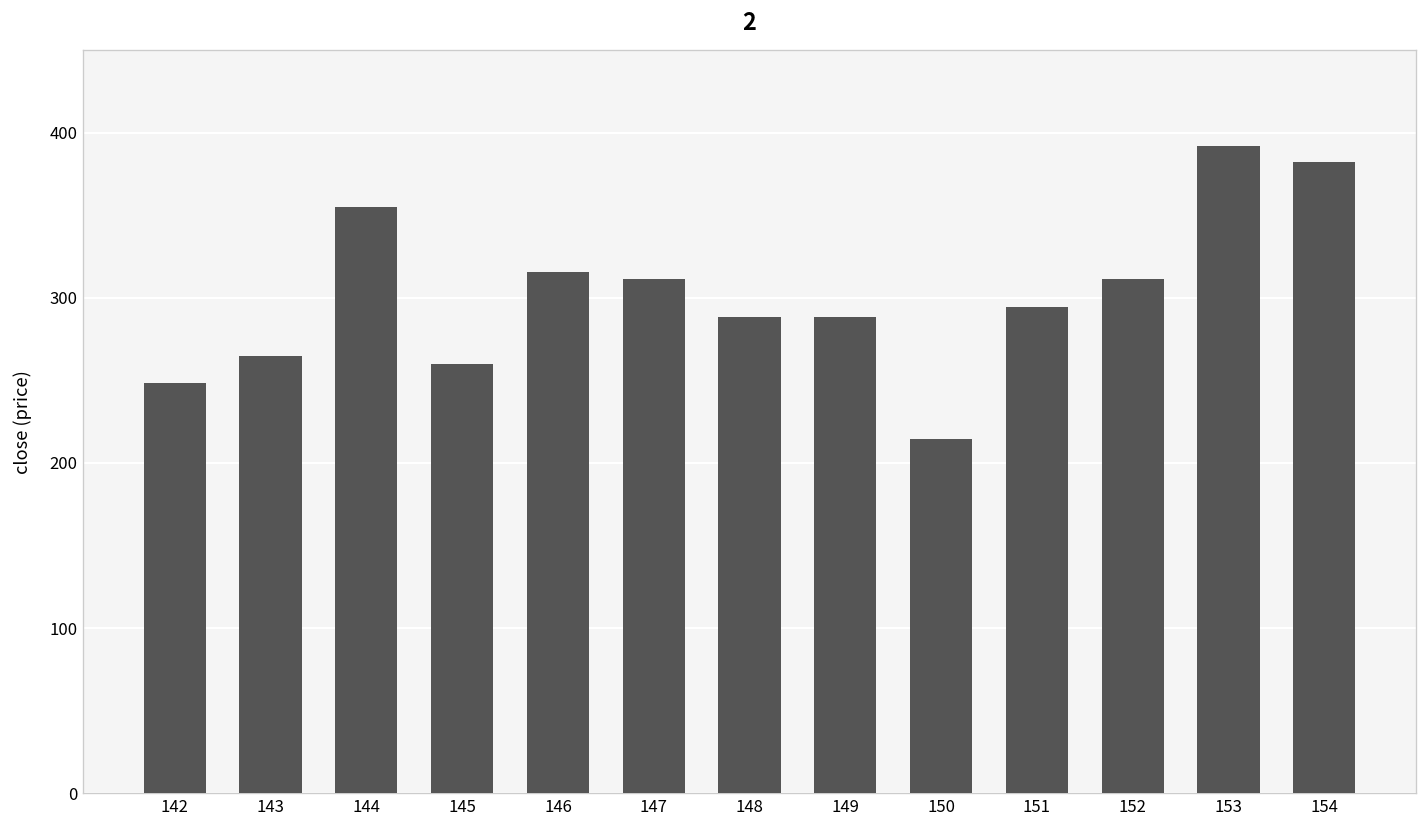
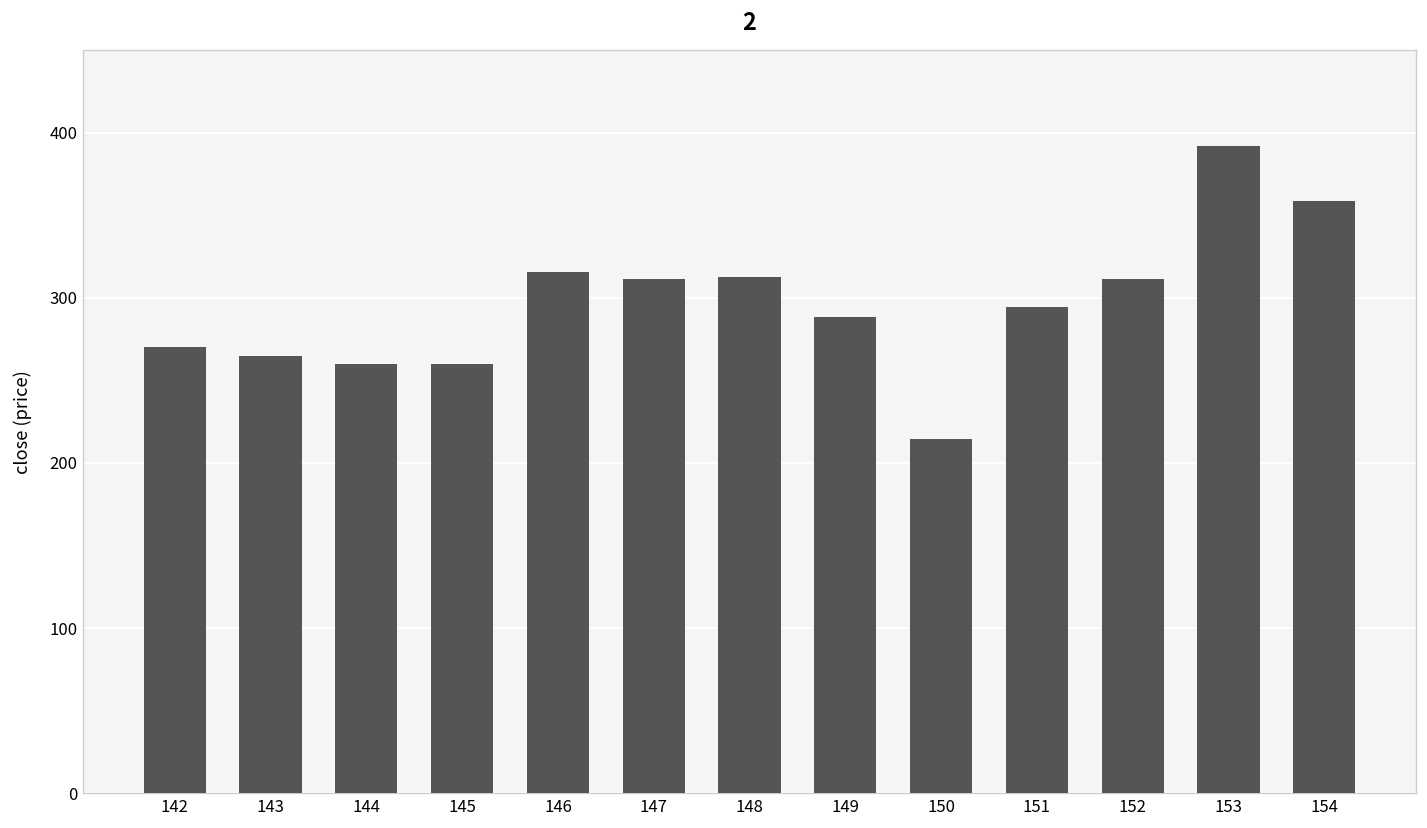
  {
-   "142": 248,
+   "142": 270,
    "143": 265,
-   "144": 355,
+   "144": 260,
    "145": 260,
    "146": 315,
    "147": 311,
-   "148": 288,
+   "148": 313,
    "149": 289,
    "150": 215,
    "151": 295,
    "152": 311,
    "153": 392,
-   "154": 382
+   "154": 358
  }
